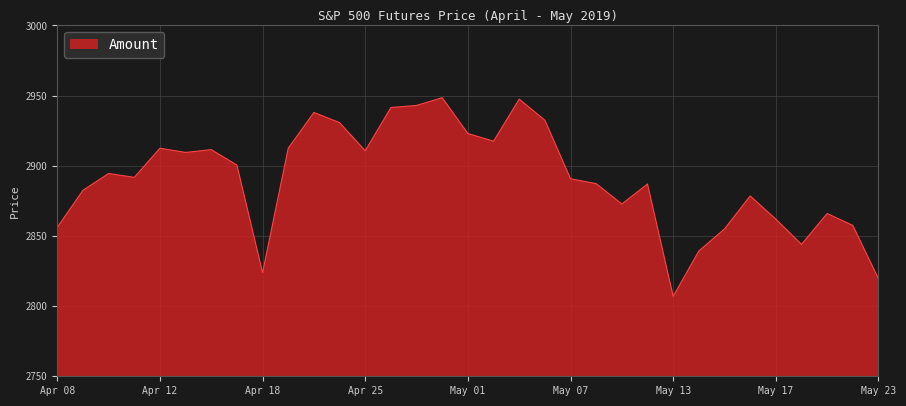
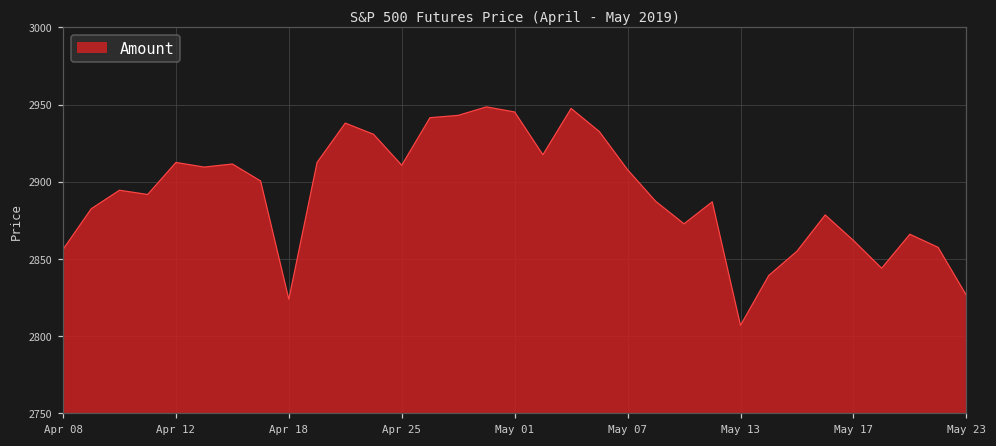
  {
    "Apr 08": 2856,
    "Apr 12": 2913,
    "Apr 18": 2824,
    "Apr 25": 2911,
-   "May 01": 2923,
-   "May 07": 2891,
+   "May 01": 2945,
+   "May 07": 2908,
    "May 13": 2807,
    "May 17": 2862,
-   "May 23": 2820
+   "May 23": 2827
  }
